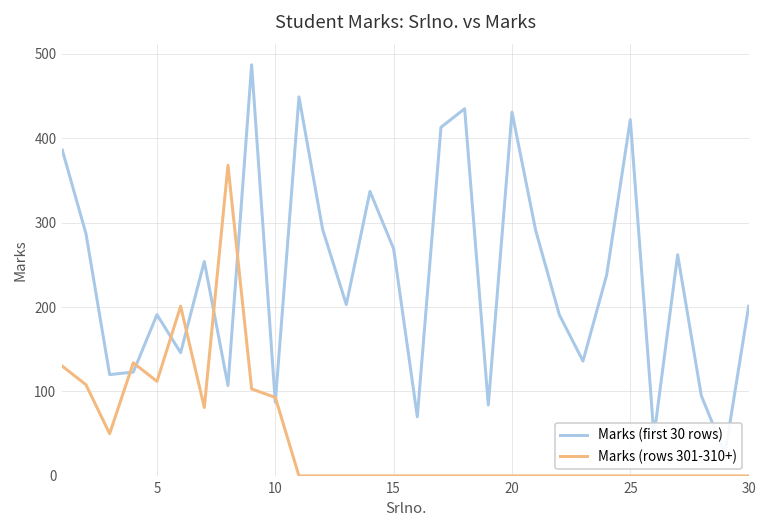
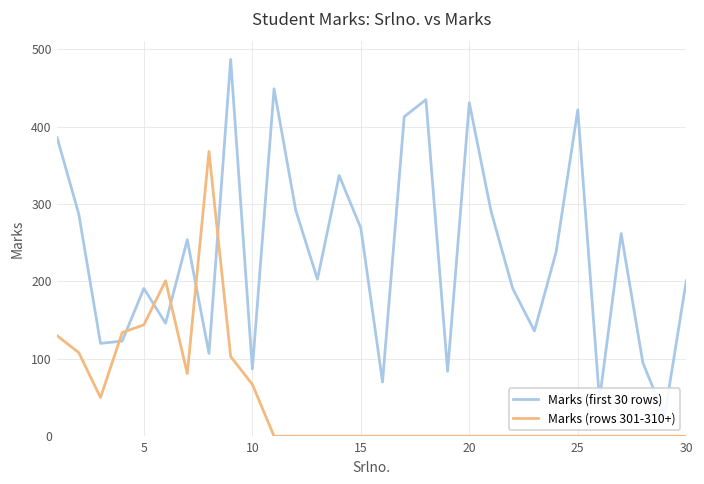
  {
    "Marks (first 30 rows)": {
      "5": 190,
      "10": 90,
      "15": 270,
      "20": 430,
      "25": 420,
      "30": 200
    },
    "Marks (rows 301-310+)": {
-     "5": 110,
-     "10": 90,
+     "5": 140,
+     "10": 70,
      "15": 0,
      "20": 0,
      "25": 0,
      "30": 0
    }
  }
